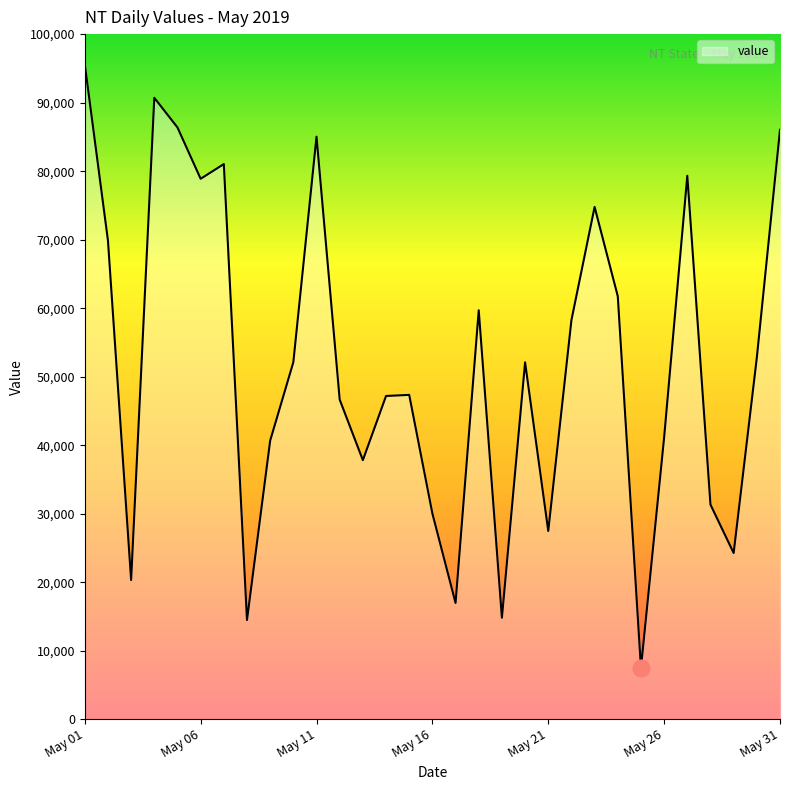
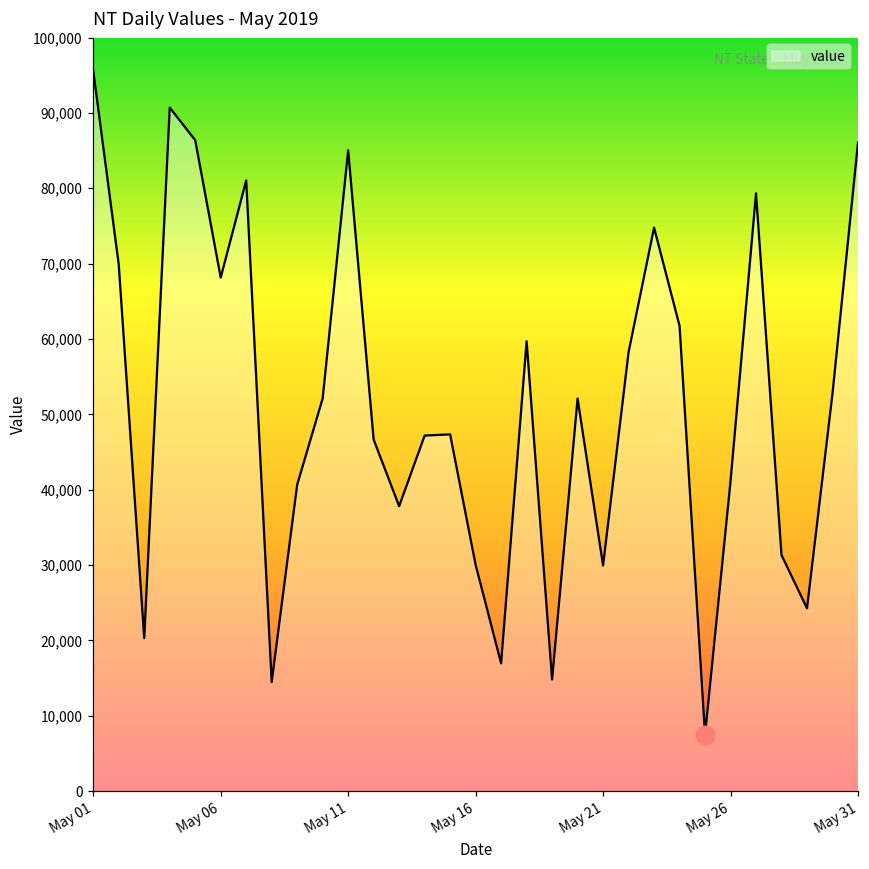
  {
    "value": {
      "May 01": "96,000",
-     "May 06": "79,000",
+     "May 06": "68,000",
      "May 11": "85,000",
      "May 16": "30,000",
-     "May 21": "27,000",
+     "May 21": "30,000",
      "May 26": "41,000",
      "May 31": "86,000"
    }
  }
